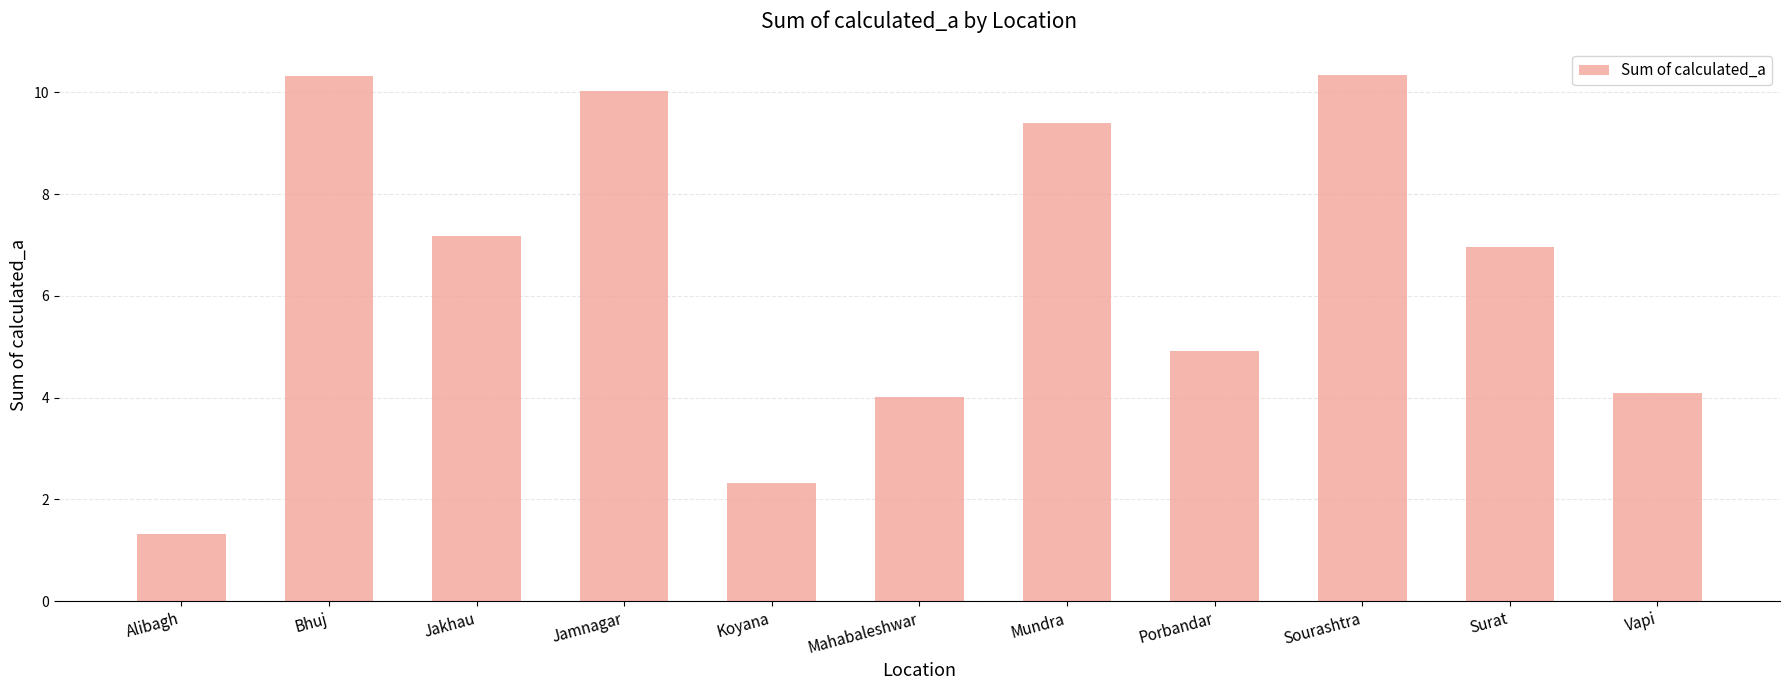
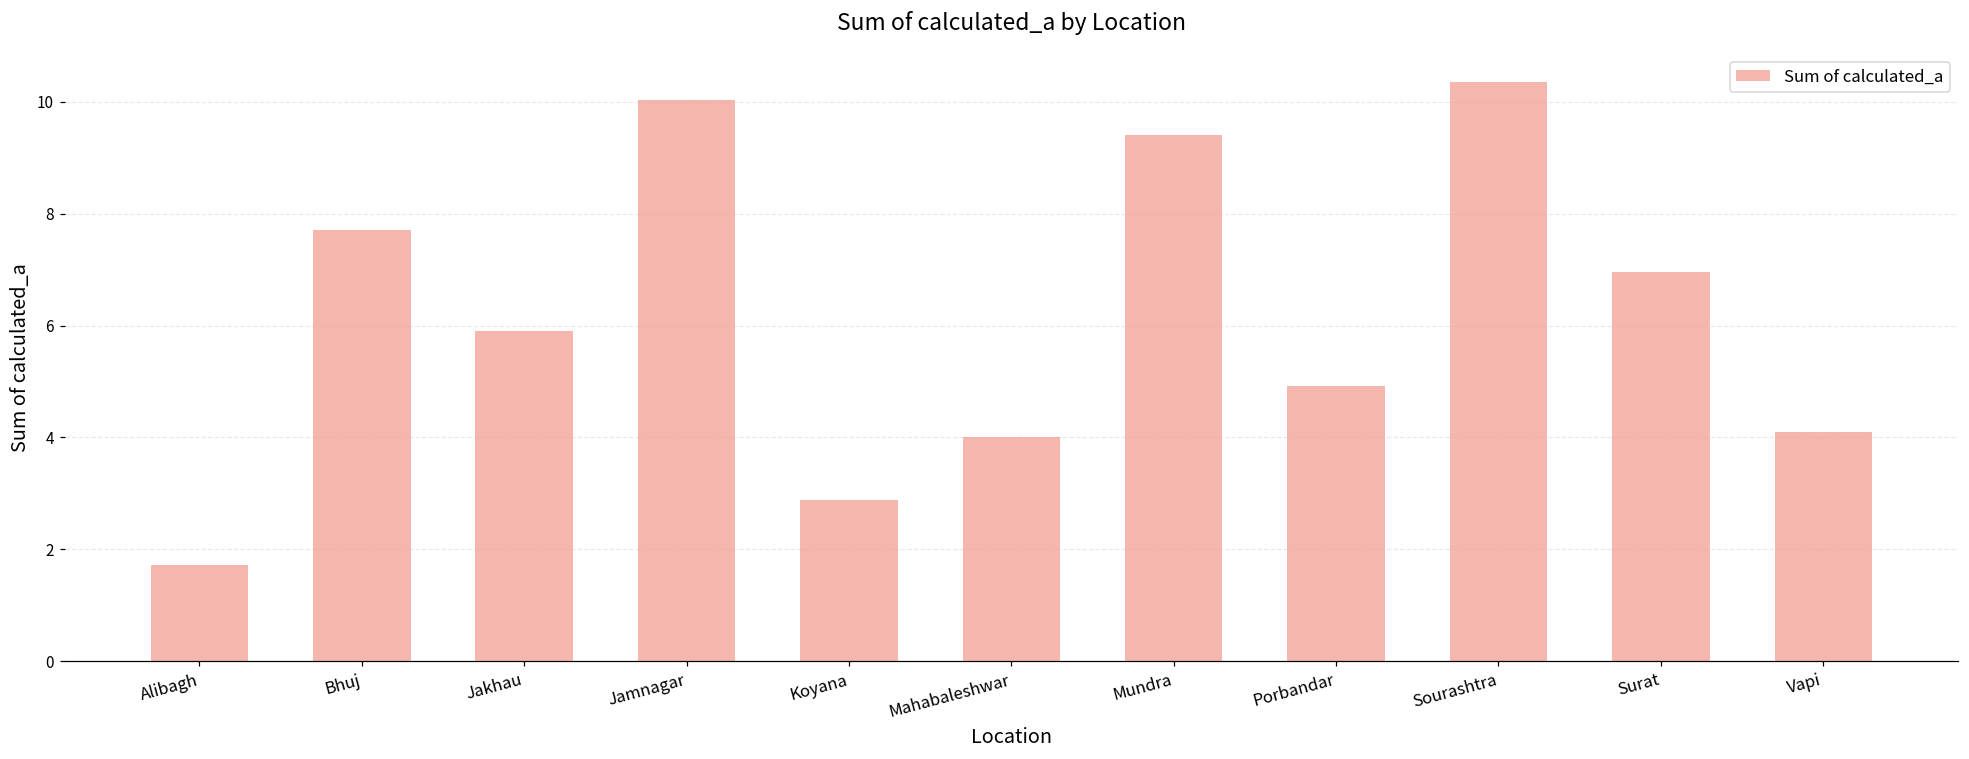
  {
-   "Alibagh": 1.3,
-   "Bhuj": 10.3,
-   "Jakhau": 7.2,
+   "Alibagh": 1.7,
+   "Bhuj": 7.7,
+   "Jakhau": 5.9,
    "Jamnagar": 10.0,
-   "Koyana": 2.3,
+   "Koyana": 2.9,
    "Mahabaleshwar": 4.0,
    "Mundra": 9.4,
    "Porbandar": 4.9,
    "Sourashtra": 10.3,
    "Surat": 7.0,
    "Vapi": 4.1
  }
